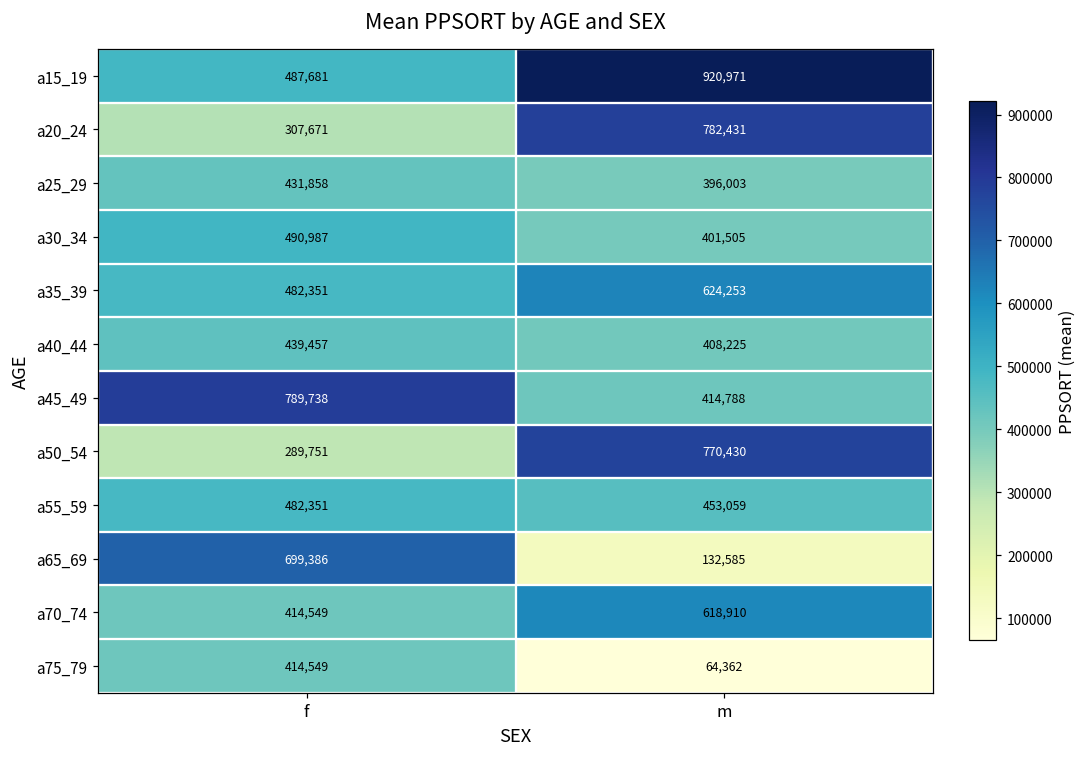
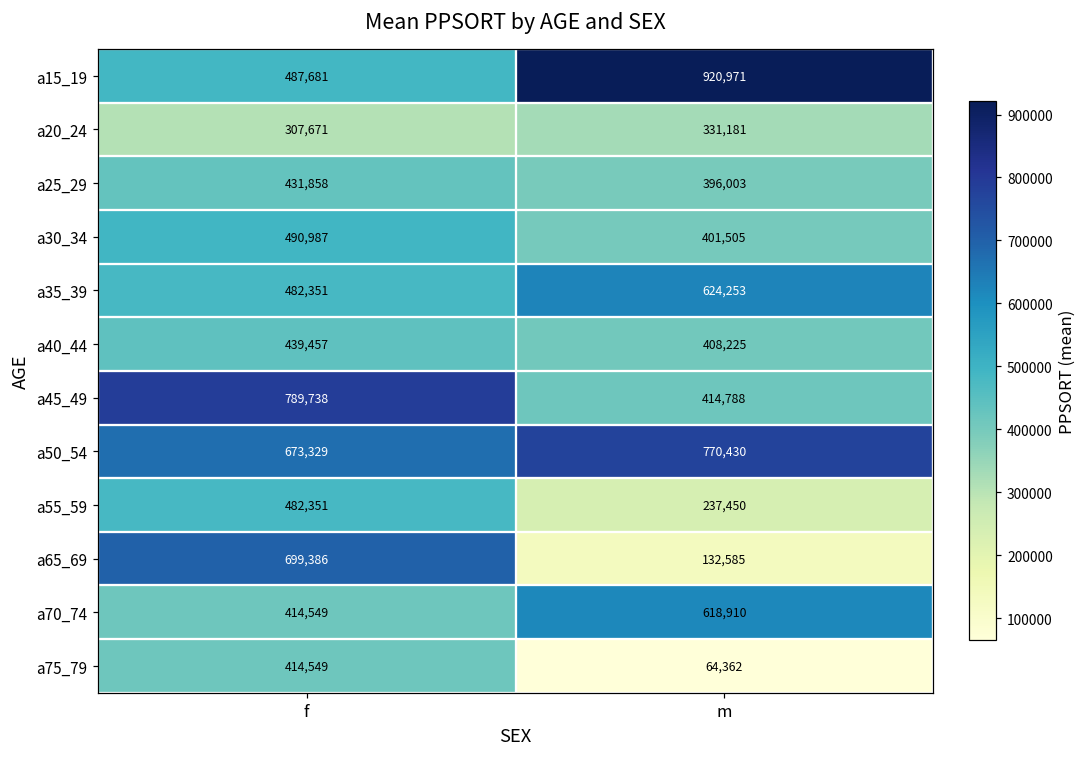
  {
    "a15_19": {
      "f": "487,681",
      "m": "920,971"
    },
    "a20_24": {
      "f": "307,671",
-     "m": "782,431"
+     "m": "331,181"
    },
    "a25_29": {
      "f": "431,858",
      "m": "396,003"
    },
    "a30_34": {
      "f": "490,987",
      "m": "401,505"
    },
    "a35_39": {
      "f": "482,351",
      "m": "624,253"
    },
    "a40_44": {
      "f": "439,457",
      "m": "408,225"
    },
    "a45_49": {
      "f": "789,738",
      "m": "414,788"
    },
    "a50_54": {
-     "f": "289,751",
+     "f": "673,329",
      "m": "770,430"
    },
    "a55_59": {
      "f": "482,351",
-     "m": "453,059"
+     "m": "237,450"
    },
    "a65_69": {
      "f": "699,386",
      "m": "132,585"
    },
    "a70_74": {
      "f": "414,549",
      "m": "618,910"
    },
    "a75_79": {
      "f": "414,549",
      "m": "64,362"
    }
  }
